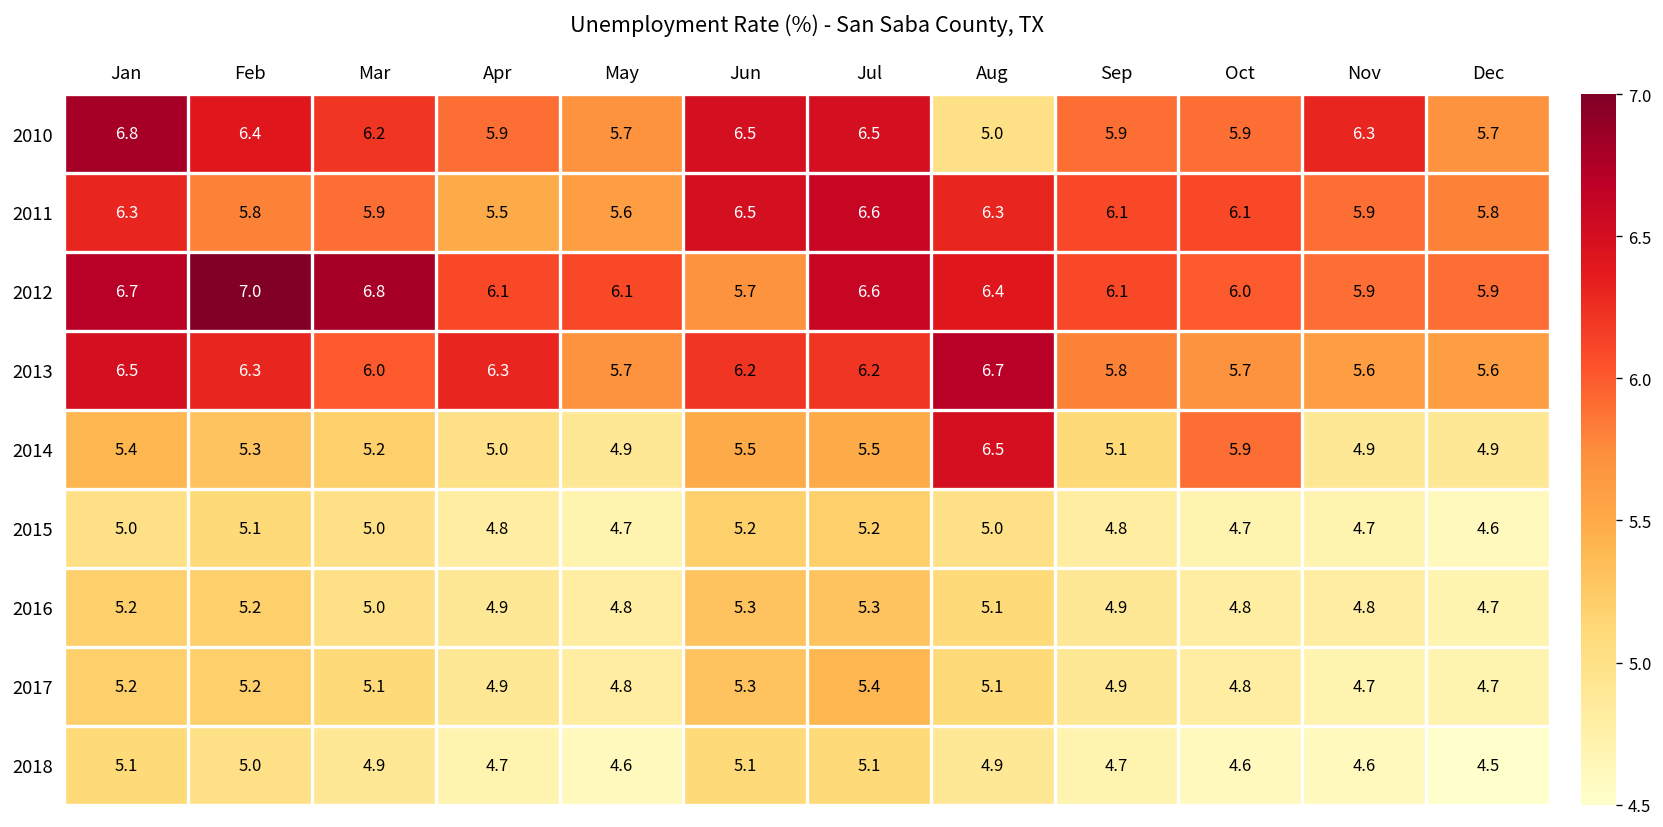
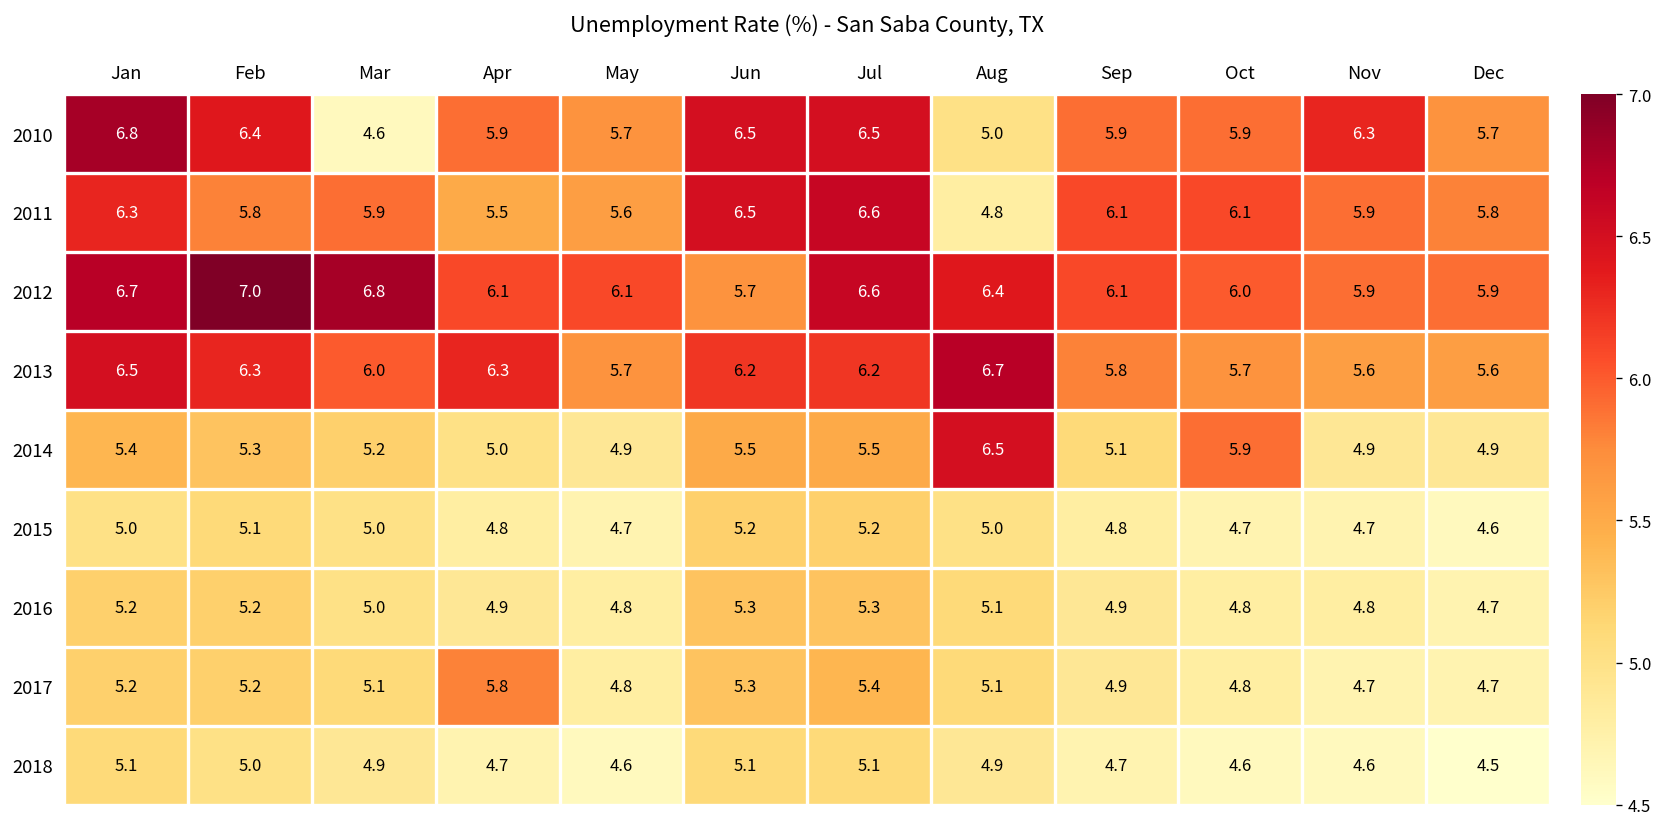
  {
    "2010": {
      "Jan": 6.8,
      "Feb": 6.4,
-     "Mar": 6.2,
+     "Mar": 4.6,
      "Apr": 5.9,
      "May": 5.7,
      "Jun": 6.5,
      "Jul": 6.5,
      "Aug": 5.0,
      "Sep": 5.9,
      "Oct": 5.9,
      "Nov": 6.3,
      "Dec": 5.7
    },
    "2011": {
      "Jan": 6.3,
      "Feb": 5.8,
      "Mar": 5.9,
      "Apr": 5.5,
      "May": 5.6,
      "Jun": 6.5,
      "Jul": 6.6,
-     "Aug": 6.3,
+     "Aug": 4.8,
      "Sep": 6.1,
      "Oct": 6.1,
      "Nov": 5.9,
      "Dec": 5.8
    },
    "2012": {
      "Jan": 6.7,
      "Feb": 7.0,
      "Mar": 6.8,
      "Apr": 6.1,
      "May": 6.1,
      "Jun": 5.7,
      "Jul": 6.6,
      "Aug": 6.4,
      "Sep": 6.1,
      "Oct": 6.0,
      "Nov": 5.9,
      "Dec": 5.9
    },
    "2013": {
      "Jan": 6.5,
      "Feb": 6.3,
      "Mar": 6.0,
      "Apr": 6.3,
      "May": 5.7,
      "Jun": 6.2,
      "Jul": 6.2,
      "Aug": 6.7,
      "Sep": 5.8,
      "Oct": 5.7,
      "Nov": 5.6,
      "Dec": 5.6
    },
    "2014": {
      "Jan": 5.4,
      "Feb": 5.3,
      "Mar": 5.2,
      "Apr": 5.0,
      "May": 4.9,
      "Jun": 5.5,
      "Jul": 5.5,
      "Aug": 6.5,
      "Sep": 5.1,
      "Oct": 5.9,
      "Nov": 4.9,
      "Dec": 4.9
    },
    "2015": {
      "Jan": 5.0,
      "Feb": 5.1,
      "Mar": 5.0,
      "Apr": 4.8,
      "May": 4.7,
      "Jun": 5.2,
      "Jul": 5.2,
      "Aug": 5.0,
      "Sep": 4.8,
      "Oct": 4.7,
      "Nov": 4.7,
      "Dec": 4.6
    },
    "2016": {
      "Jan": 5.2,
      "Feb": 5.2,
      "Mar": 5.0,
      "Apr": 4.9,
      "May": 4.8,
      "Jun": 5.3,
      "Jul": 5.3,
      "Aug": 5.1,
      "Sep": 4.9,
      "Oct": 4.8,
      "Nov": 4.8,
      "Dec": 4.7
    },
    "2017": {
      "Jan": 5.2,
      "Feb": 5.2,
      "Mar": 5.1,
-     "Apr": 4.9,
+     "Apr": 5.8,
      "May": 4.8,
      "Jun": 5.3,
      "Jul": 5.4,
      "Aug": 5.1,
      "Sep": 4.9,
      "Oct": 4.8,
      "Nov": 4.7,
      "Dec": 4.7
    },
    "2018": {
      "Jan": 5.1,
      "Feb": 5.0,
      "Mar": 4.9,
      "Apr": 4.7,
      "May": 4.6,
      "Jun": 5.1,
      "Jul": 5.1,
      "Aug": 4.9,
      "Sep": 4.7,
      "Oct": 4.6,
      "Nov": 4.6,
      "Dec": 4.5
    }
  }
